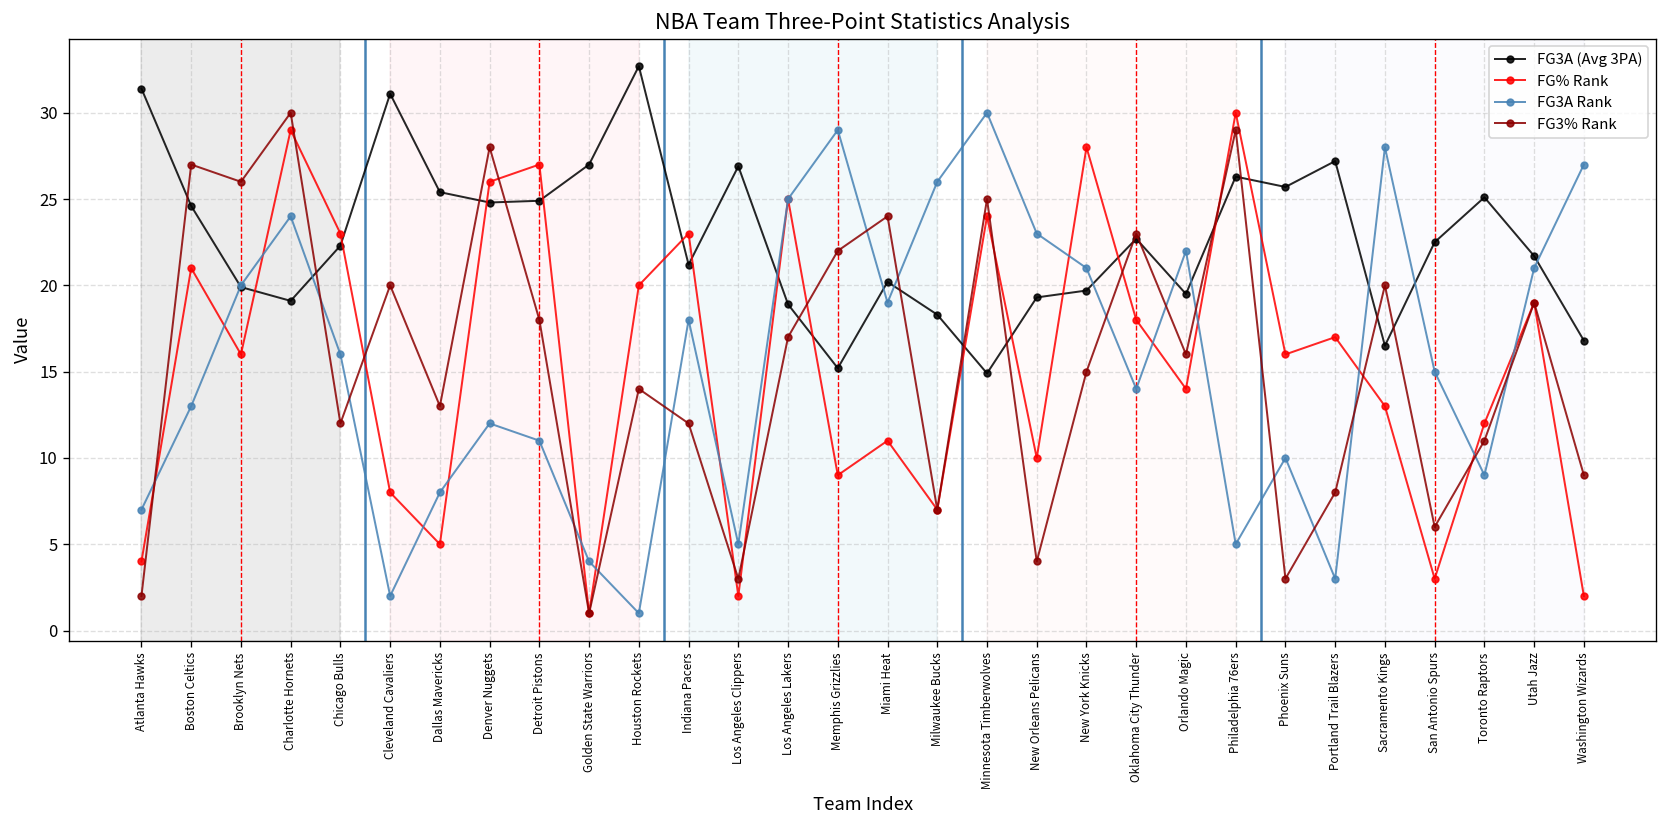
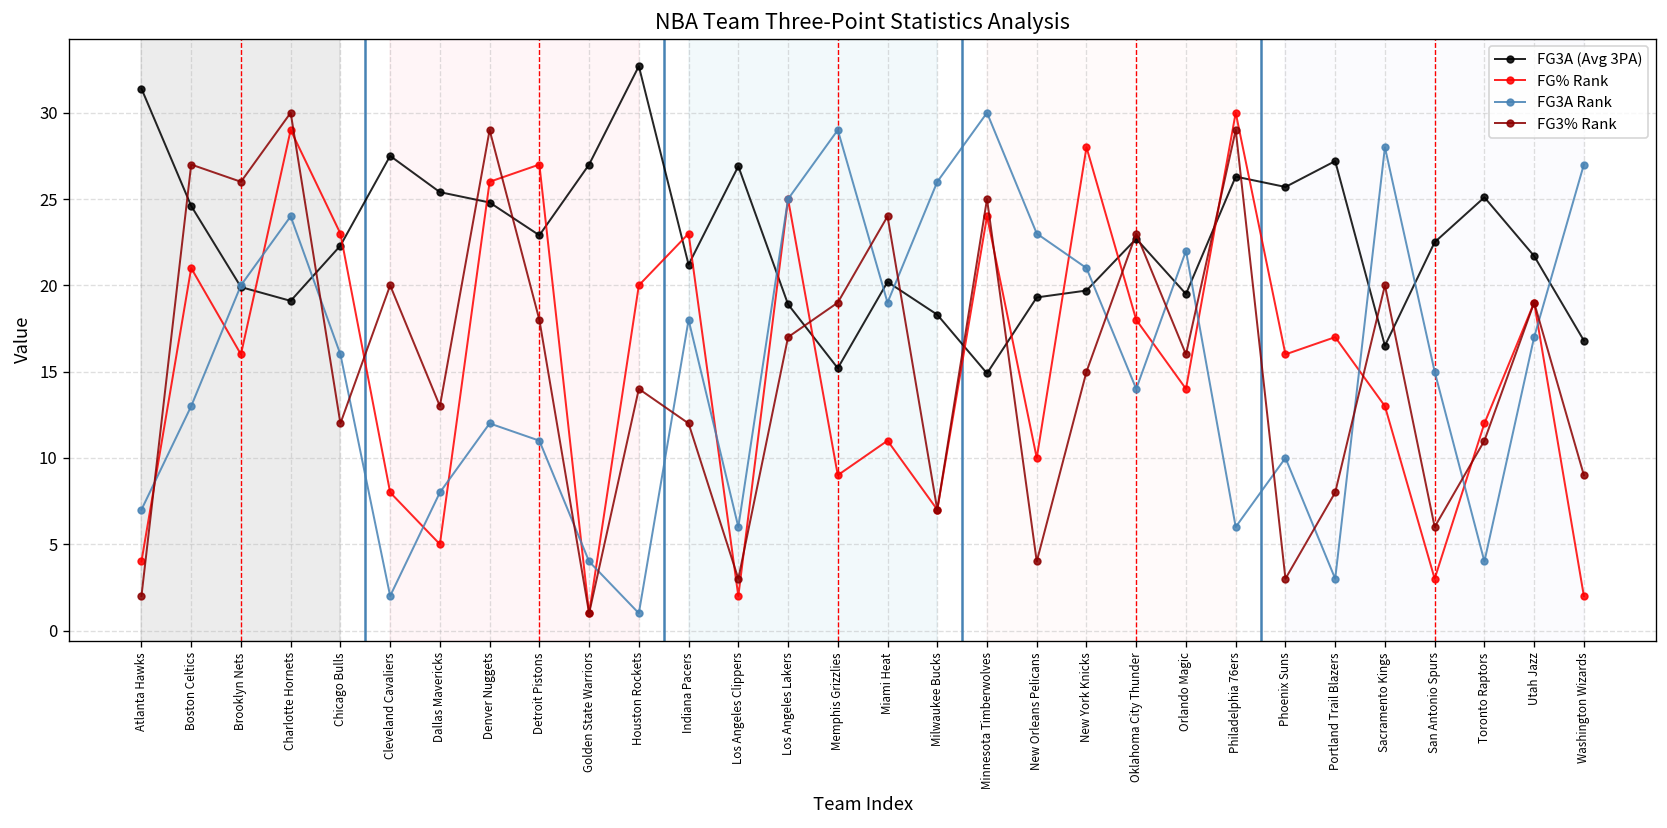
  {
    "FG3A (Avg 3PA)": {
      "Atlanta Hawks": 31.4,
      "Boston Celtics": 24.6,
      "Charlotte Hornets": 19.1,
      "Chicago Bulls": 22.3,
-     "Cleveland Cavaliers": 31.1,
+     "Cleveland Cavaliers": 27.5,
      "Dallas Mavericks": 25.4,
      "Denver Nuggets": 24.8,
-     "Detroit Pistons": 24.9,
+     "Detroit Pistons": 22.9,
      "Golden State Warriors": 27.0,
      "Houston Rockets": 32.7,
      "Indiana Pacers": 21.2,
      "Los Angeles Clippers": 26.9,
      "Los Angeles Lakers": 18.9,
      "Memphis Grizzlies": 15.2,
      "Miami Heat": 20.2,
      "Milwaukee Bucks": 18.3,
      "Minnesota Timberwolves": 14.9,
      "New Orleans Pelicans": 19.3,
      "New York Knicks": 19.7,
      "Oklahoma City Thunder": 22.7,
      "Orlando Magic": 19.5,
      "Philadelphia 76ers": 26.3,
      "Phoenix Suns": 25.7,
      "Portland Trail Blazers": 27.2,
      "Sacramento Kings": 16.5,
      "San Antonio Spurs": 22.5,
      "Toronto Raptors": 25.1,
      "Utah Jazz": 21.7,
      "Washington Wizards": 16.8
    },
    "FG% Rank": {
      "Atlanta Hawks": 4.0,
      "Boston Celtics": 21.0,
      "Brooklyn Nets": 16.0,
      "Charlotte Hornets": 29.0,
      "Chicago Bulls": 23.0,
      "Cleveland Cavaliers": 8.0,
      "Dallas Mavericks": 5.0,
      "Denver Nuggets": 26.0,
      "Detroit Pistons": 27.0,
      "Houston Rockets": 20.0,
      "Indiana Pacers": 23.0,
      "Los Angeles Clippers": 2.0,
      "Memphis Grizzlies": 9.0,
      "Miami Heat": 11.0,
      "Minnesota Timberwolves": 24.0,
      "New Orleans Pelicans": 10.0,
      "New York Knicks": 28.0,
      "Oklahoma City Thunder": 18.0,
      "Orlando Magic": 14.0,
      "Philadelphia 76ers": 30.0,
      "Phoenix Suns": 16.0,
      "Portland Trail Blazers": 17.0,
      "Sacramento Kings": 13.0,
      "San Antonio Spurs": 3.0,
      "Toronto Raptors": 12.0,
      "Washington Wizards": 2.0
    },
    "FG3A Rank": {
      "Atlanta Hawks": 7,
      "Boston Celtics": 13,
      "Charlotte Hornets": 24,
      "Chicago Bulls": 16,
      "Cleveland Cavaliers": 2,
      "Dallas Mavericks": 8,
      "Denver Nuggets": 12,
      "Detroit Pistons": 11,
      "Golden State Warriors": 4,
      "Houston Rockets": 1,
      "Indiana Pacers": 18,
-     "Los Angeles Clippers": 5,
+     "Los Angeles Clippers": 6,
      "Memphis Grizzlies": 29,
      "Miami Heat": 19,
      "Milwaukee Bucks": 26,
      "Minnesota Timberwolves": 30,
      "New Orleans Pelicans": 23,
      "New York Knicks": 21,
      "Oklahoma City Thunder": 14,
      "Orlando Magic": 22,
-     "Philadelphia 76ers": 5,
+     "Philadelphia 76ers": 6,
      "Phoenix Suns": 10,
      "Portland Trail Blazers": 3,
      "Sacramento Kings": 28,
      "San Antonio Spurs": 15,
-     "Toronto Raptors": 9,
-     "Utah Jazz": 21,
+     "Toronto Raptors": 4,
+     "Utah Jazz": 17,
      "Washington Wizards": 27
    },
    "FG3% Rank": {
      "Atlanta Hawks": 2,
      "Boston Celtics": 27,
      "Brooklyn Nets": 26,
      "Charlotte Hornets": 30,
      "Chicago Bulls": 12,
      "Cleveland Cavaliers": 20,
      "Dallas Mavericks": 13,
-     "Denver Nuggets": 28,
+     "Denver Nuggets": 29,
      "Detroit Pistons": 18,
      "Houston Rockets": 14,
      "Indiana Pacers": 12,
      "Los Angeles Clippers": 3,
      "Los Angeles Lakers": 17,
-     "Memphis Grizzlies": 22,
+     "Memphis Grizzlies": 19,
      "Miami Heat": 24,
      "Minnesota Timberwolves": 25,
      "New Orleans Pelicans": 4,
      "New York Knicks": 15,
      "Oklahoma City Thunder": 23,
      "Orlando Magic": 16,
      "Philadelphia 76ers": 29,
      "Phoenix Suns": 3,
      "Portland Trail Blazers": 8,
      "Sacramento Kings": 20,
      "San Antonio Spurs": 6,
      "Toronto Raptors": 11,
      "Washington Wizards": 9
    }
  }
